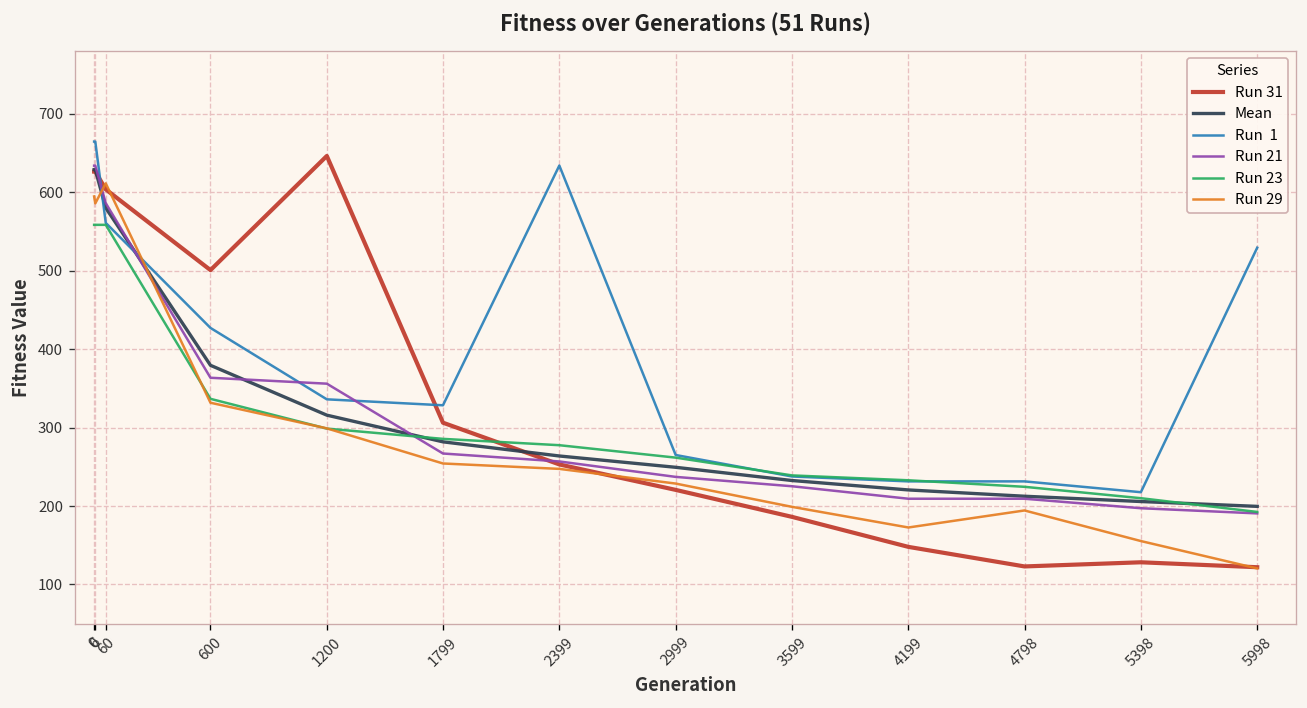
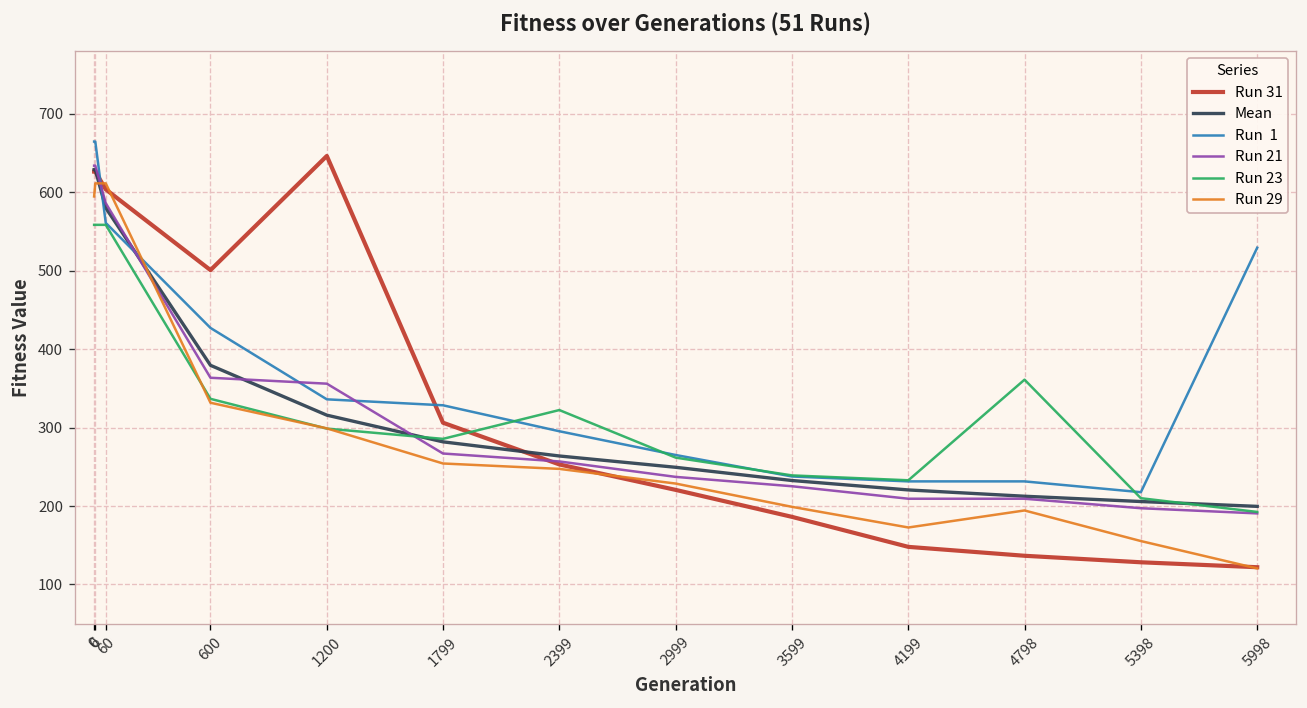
  {
    "Run 31": {
      "60": 600,
      "600": 500,
      "1200": 650,
      "1799": 310,
      "2999": 220,
      "3599": 190,
      "4199": 150,
-     "4798": 120,
+     "4798": 140,
      "5398": 130
    },
    "Mean": {
      "60": 580,
      "600": 380,
      "1200": 320,
      "2399": 260,
      "2999": 250,
      "3599": 230,
      "4199": 220,
      "5398": 210,
      "5998": 200
    },
    "Run 1": {
      "0": 660,
      "6": 660,
      "600": 430,
      "1200": 340,
      "1799": 330,
-     "2399": 630,
+     "2399": 300,
      "4798": 230,
      "5398": 220,
      "5998": 530
    },
    "Run 21": {
      "0": 630,
      "6": 630,
      "60": 590,
      "600": 360,
      "1200": 360,
      "1799": 270,
      "2999": 240,
      "3599": 230,
      "4199": 210,
      "5398": 200
    },
    "Run 23": {
      "0": 560,
      "6": 560,
      "600": 340,
-     "2399": 280,
-     "4798": 220,
+     "2399": 320,
+     "4798": 360,
      "5398": 210
    },
    "Run 29": {
      "0": 590,
-     "6": 590,
+     "6": 610,
      "60": 610,
      "600": 330,
      "1799": 250,
      "2399": 250,
      "2999": 230,
      "3599": 200,
      "4199": 170,
      "4798": 190,
      "5398": 160
    }
  }
